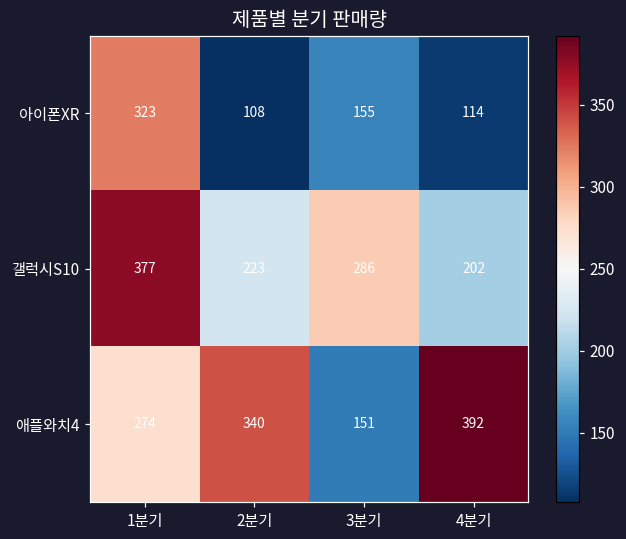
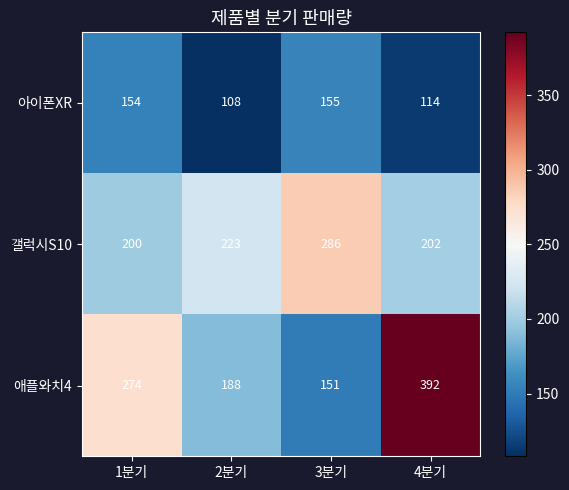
  {
    "아이폰XR": {
-     "1분기": 323,
+     "1분기": 154,
      "2분기": 108,
      "3분기": 155,
      "4분기": 114
    },
    "갤럭시S10": {
-     "1분기": 377,
+     "1분기": 200,
      "3분기": 286,
      "4분기": 202
    },
    "애플와치4": {
      "1분기": 274,
-     "2분기": 340,
+     "2분기": 188,
      "3분기": 151,
      "4분기": 392
    }
  }
